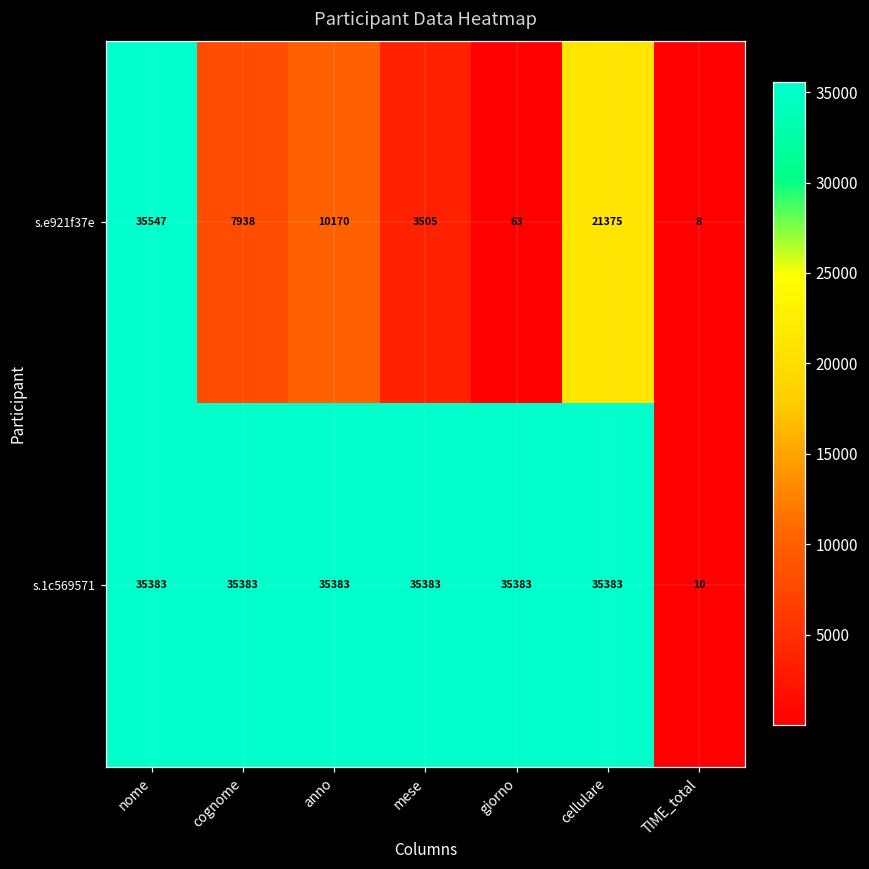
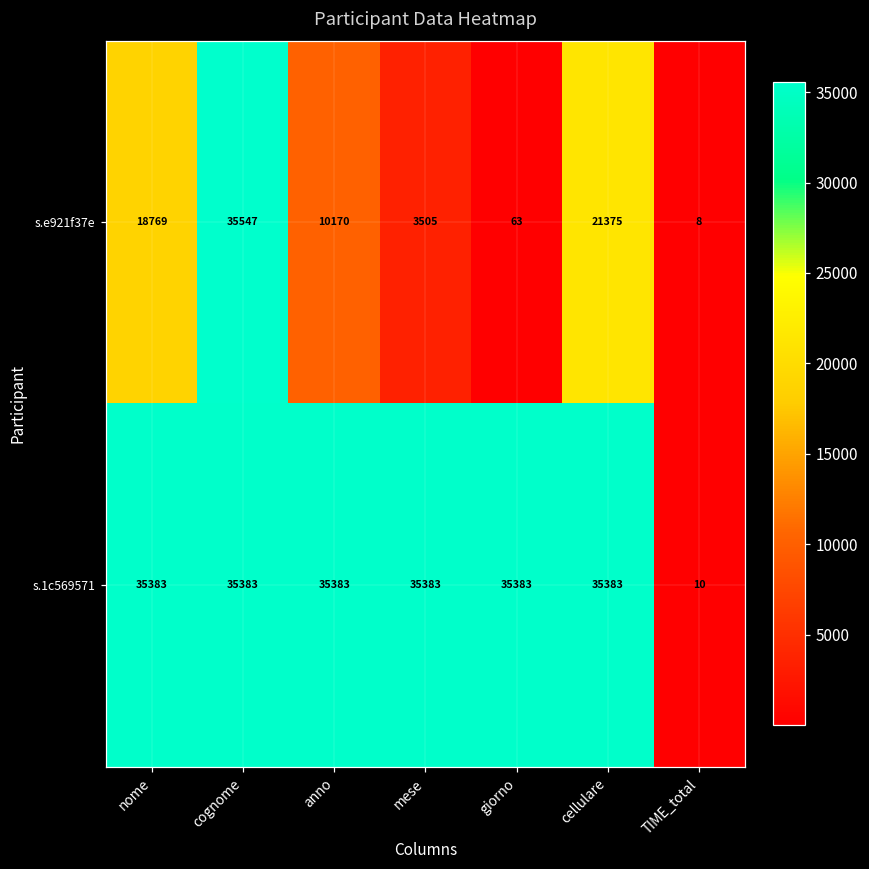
  {
    "s.e921f37e": {
-     "nome": 35547,
-     "cognome": 7938,
+     "nome": 18769,
+     "cognome": 35547,
      "anno": 10170,
      "mese": 3505,
      "giorno": 63,
      "cellulare": 21375,
      "TIME_total": 8
    },
    "s.1c569571": {
      "nome": 35383,
      "cognome": 35383,
      "anno": 35383,
      "mese": 35383,
      "giorno": 35383,
      "cellulare": 35383,
      "TIME_total": 10
    }
  }
